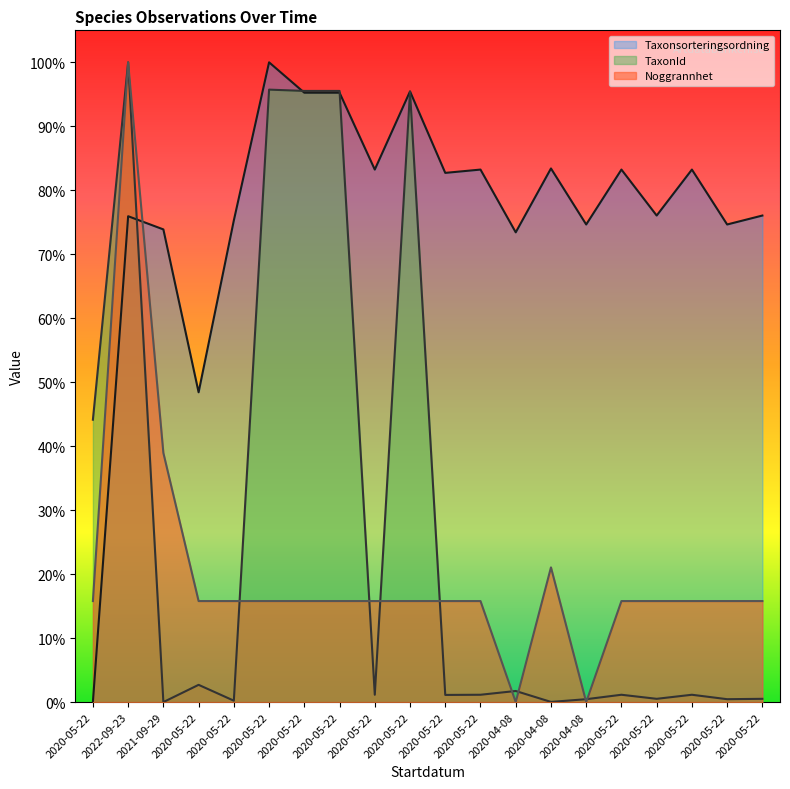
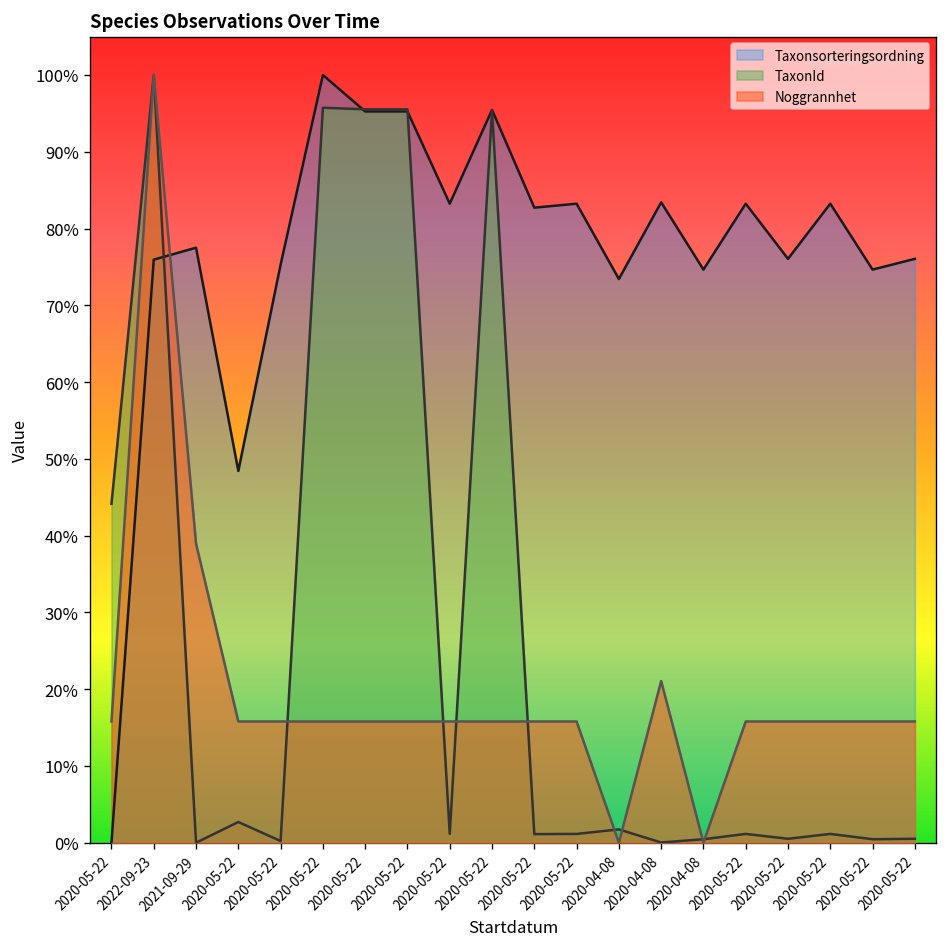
  {
    "Taxonsorteringsordning": {
      "2022-09-23": "76%",
-     "2021-09-29": "74%"
+     "2021-09-29": "78%"
    },
    "TaxonId": {
      "2021-09-29": "0%"
    },
    "Noggrannhet": {
      "2021-09-29": "39%"
    }
  }
